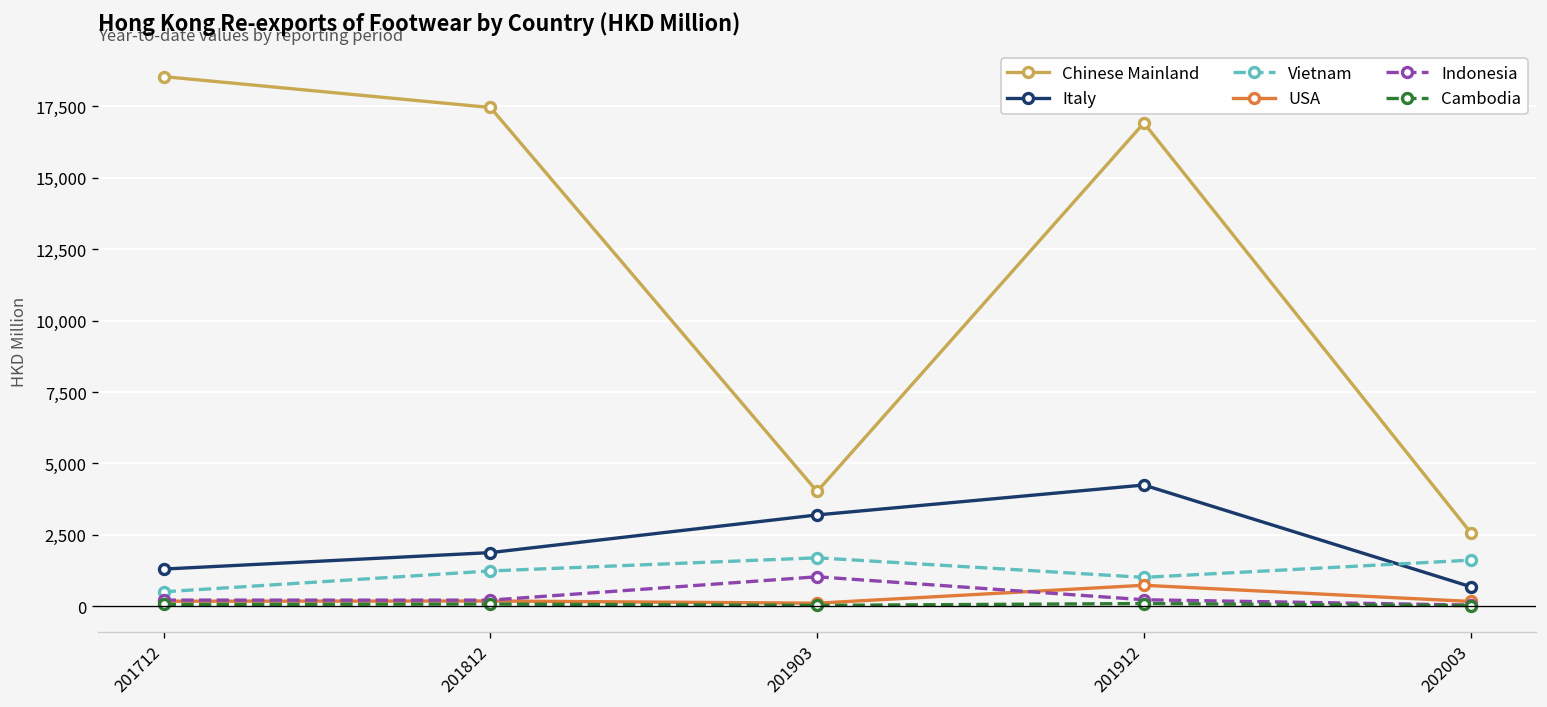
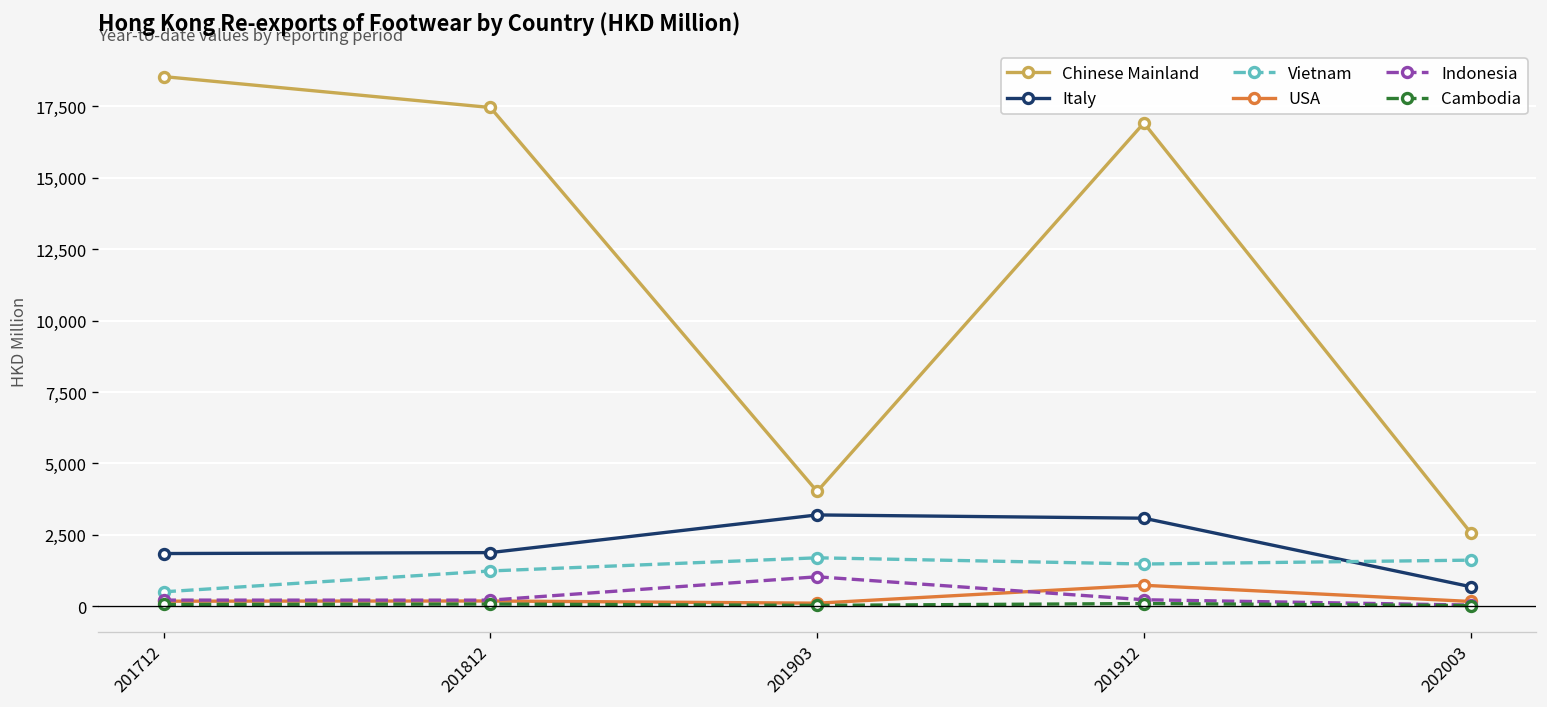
  {
    "Italy": {
-     "201712": "1,300",
+     "201712": "1,800",
      "201812": "1,900",
      "201903": "3,200",
-     "201912": "4,200",
+     "201912": "3,100",
      "202003": "700"
    },
    "Vietnam": {
      "201712": "500",
      "201812": "1,200",
      "201903": "1,700",
-     "201912": "1,000",
+     "201912": "1,500",
      "202003": "1,600"
    },
    "Indonesia": {
      "201903": "1,000",
      "201912": "200"
    },
    "Cambodia": {
      "201712": "100",
      "201912": "100"
    }
  }
